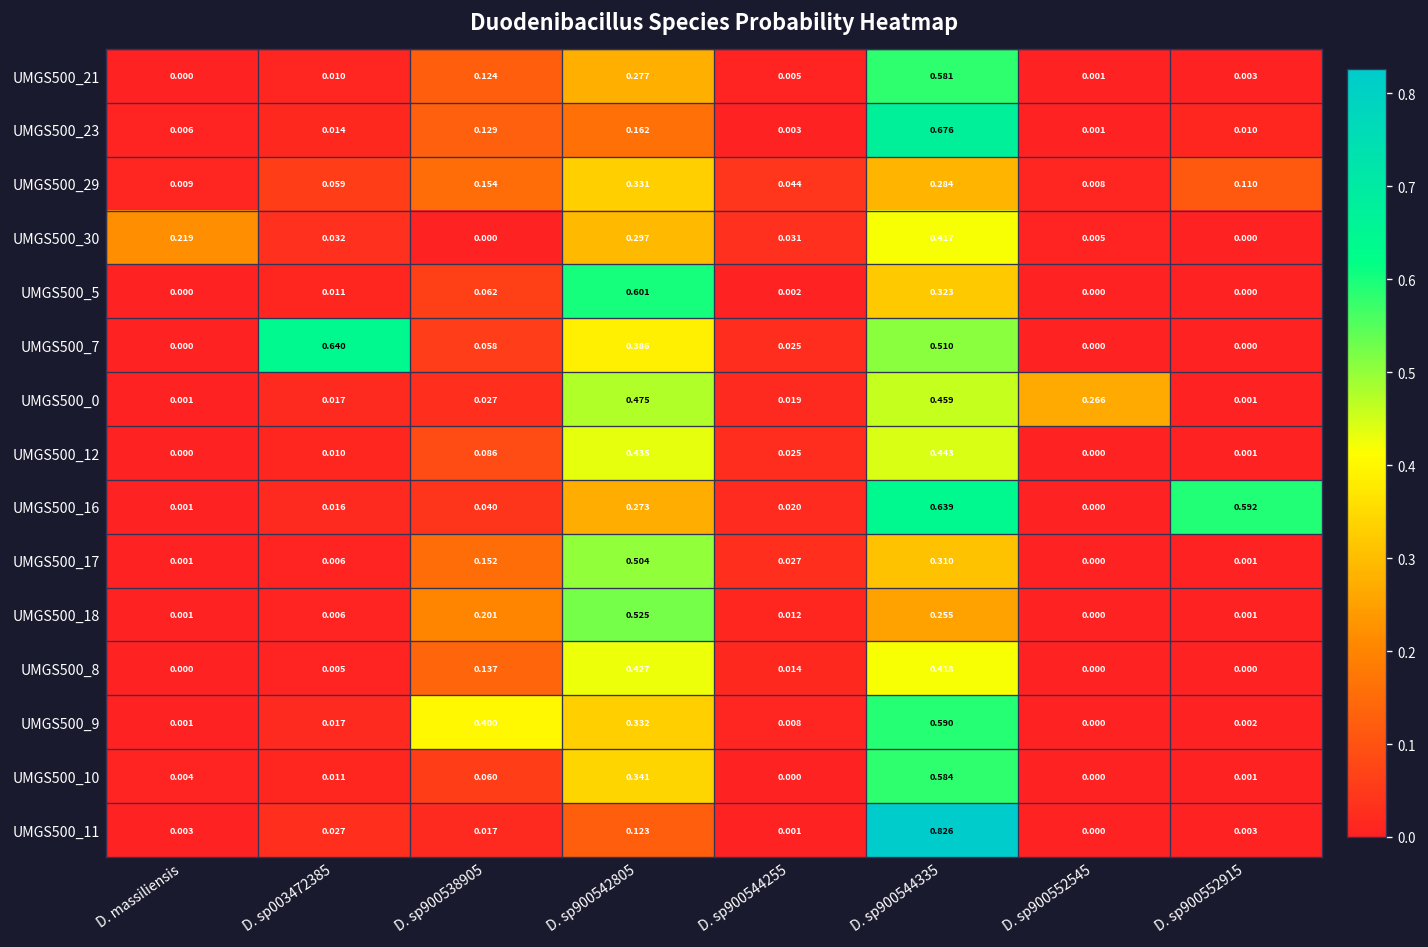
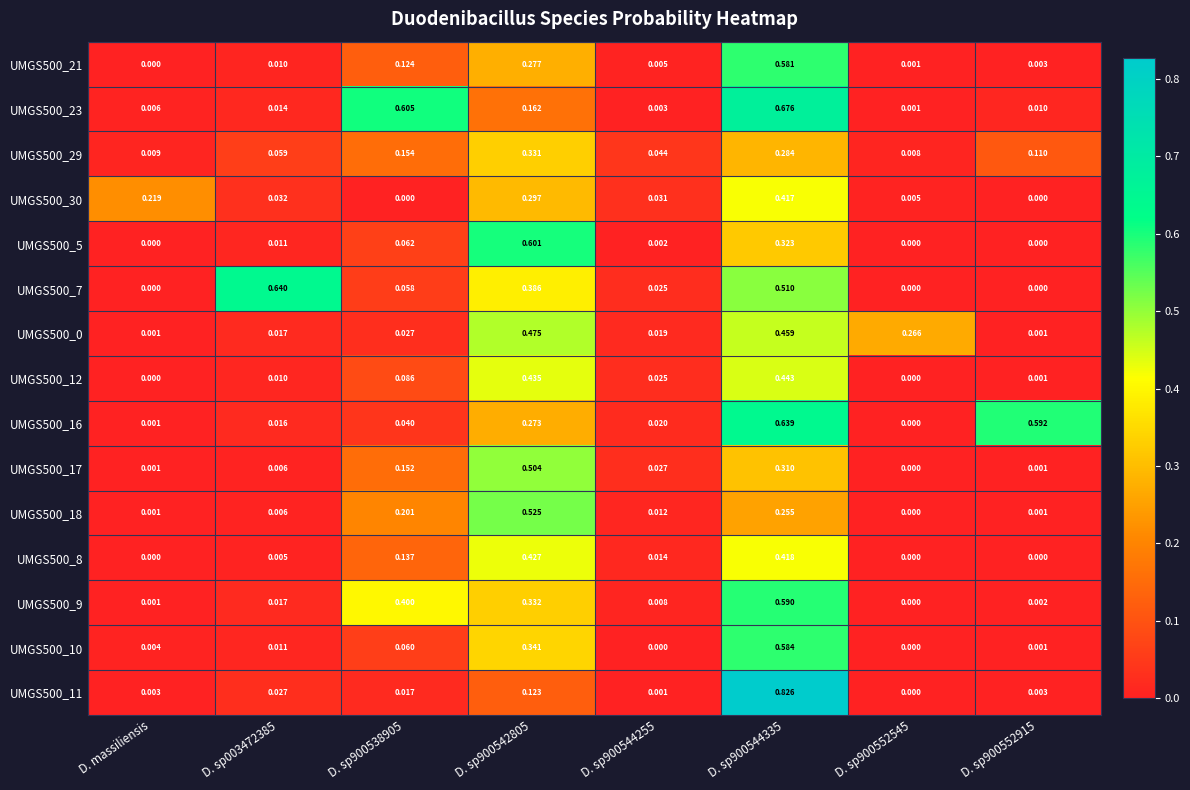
  {
    "UMGS500_21": {
      "D. massiliensis": 0.000,
      "D. sp003472385": 0.010,
      "D. sp900538905": 0.124,
      "D. sp900542805": 0.277,
      "D. sp900544255": 0.005,
      "D. sp900544335": 0.581,
      "D. sp900552545": 0.001,
      "D. sp900552915": 0.003
    },
    "UMGS500_23": {
      "D. massiliensis": 0.006,
      "D. sp003472385": 0.014,
-     "D. sp900538905": 0.129,
+     "D. sp900538905": 0.605,
      "D. sp900542805": 0.162,
      "D. sp900544255": 0.003,
      "D. sp900544335": 0.676,
      "D. sp900552545": 0.001,
      "D. sp900552915": 0.010
    },
    "UMGS500_29": {
      "D. massiliensis": 0.009,
      "D. sp003472385": 0.059,
      "D. sp900538905": 0.154,
      "D. sp900542805": 0.331,
      "D. sp900544255": 0.044,
      "D. sp900544335": 0.284,
      "D. sp900552545": 0.008,
      "D. sp900552915": 0.110
    },
    "UMGS500_30": {
      "D. massiliensis": 0.219,
      "D. sp003472385": 0.032,
      "D. sp900538905": 0.000,
      "D. sp900542805": 0.297,
      "D. sp900544255": 0.031,
      "D. sp900544335": 0.417,
      "D. sp900552545": 0.005,
      "D. sp900552915": 0.000
    },
    "UMGS500_5": {
      "D. massiliensis": 0.000,
      "D. sp003472385": 0.011,
      "D. sp900538905": 0.062,
      "D. sp900542805": 0.601,
      "D. sp900544255": 0.002,
      "D. sp900544335": 0.323,
      "D. sp900552545": 0.000,
      "D. sp900552915": 0.000
    },
    "UMGS500_7": {
      "D. massiliensis": 0.000,
      "D. sp003472385": 0.640,
      "D. sp900538905": 0.058,
      "D. sp900542805": 0.386,
      "D. sp900544255": 0.025,
      "D. sp900544335": 0.510,
      "D. sp900552545": 0.000,
      "D. sp900552915": 0.000
    },
    "UMGS500_0": {
      "D. massiliensis": 0.001,
      "D. sp003472385": 0.017,
      "D. sp900538905": 0.027,
      "D. sp900542805": 0.475,
      "D. sp900544255": 0.019,
      "D. sp900544335": 0.459,
      "D. sp900552545": 0.266,
      "D. sp900552915": 0.001
    },
    "UMGS500_12": {
      "D. massiliensis": 0.000,
      "D. sp003472385": 0.010,
      "D. sp900538905": 0.086,
      "D. sp900542805": 0.435,
      "D. sp900544255": 0.025,
      "D. sp900544335": 0.443,
      "D. sp900552545": 0.000,
      "D. sp900552915": 0.001
    },
    "UMGS500_16": {
      "D. massiliensis": 0.001,
      "D. sp003472385": 0.016,
      "D. sp900538905": 0.040,
      "D. sp900542805": 0.273,
      "D. sp900544255": 0.020,
      "D. sp900544335": 0.639,
      "D. sp900552545": 0.000,
      "D. sp900552915": 0.592
    },
    "UMGS500_17": {
      "D. massiliensis": 0.001,
      "D. sp003472385": 0.006,
      "D. sp900538905": 0.152,
      "D. sp900542805": 0.504,
      "D. sp900544255": 0.027,
      "D. sp900544335": 0.310,
      "D. sp900552545": 0.000,
      "D. sp900552915": 0.001
    },
    "UMGS500_18": {
      "D. massiliensis": 0.001,
      "D. sp003472385": 0.006,
      "D. sp900538905": 0.201,
      "D. sp900542805": 0.525,
      "D. sp900544255": 0.012,
      "D. sp900544335": 0.255,
      "D. sp900552545": 0.000,
      "D. sp900552915": 0.001
    },
    "UMGS500_8": {
      "D. massiliensis": 0.000,
      "D. sp003472385": 0.005,
      "D. sp900538905": 0.137,
      "D. sp900542805": 0.427,
      "D. sp900544255": 0.014,
      "D. sp900544335": 0.418,
      "D. sp900552545": 0.000,
      "D. sp900552915": 0.000
    },
    "UMGS500_9": {
      "D. massiliensis": 0.001,
      "D. sp003472385": 0.017,
      "D. sp900538905": 0.400,
      "D. sp900542805": 0.332,
      "D. sp900544255": 0.008,
      "D. sp900544335": 0.590,
      "D. sp900552545": 0.000,
      "D. sp900552915": 0.002
    },
    "UMGS500_10": {
      "D. massiliensis": 0.004,
      "D. sp003472385": 0.011,
      "D. sp900538905": 0.060,
      "D. sp900542805": 0.341,
      "D. sp900544255": 0.000,
      "D. sp900544335": 0.584,
      "D. sp900552545": 0.000,
      "D. sp900552915": 0.001
    },
    "UMGS500_11": {
      "D. massiliensis": 0.003,
      "D. sp003472385": 0.027,
      "D. sp900538905": 0.017,
      "D. sp900542805": 0.123,
      "D. sp900544255": 0.001,
      "D. sp900544335": 0.826,
      "D. sp900552545": 0.000,
      "D. sp900552915": 0.003
    }
  }
